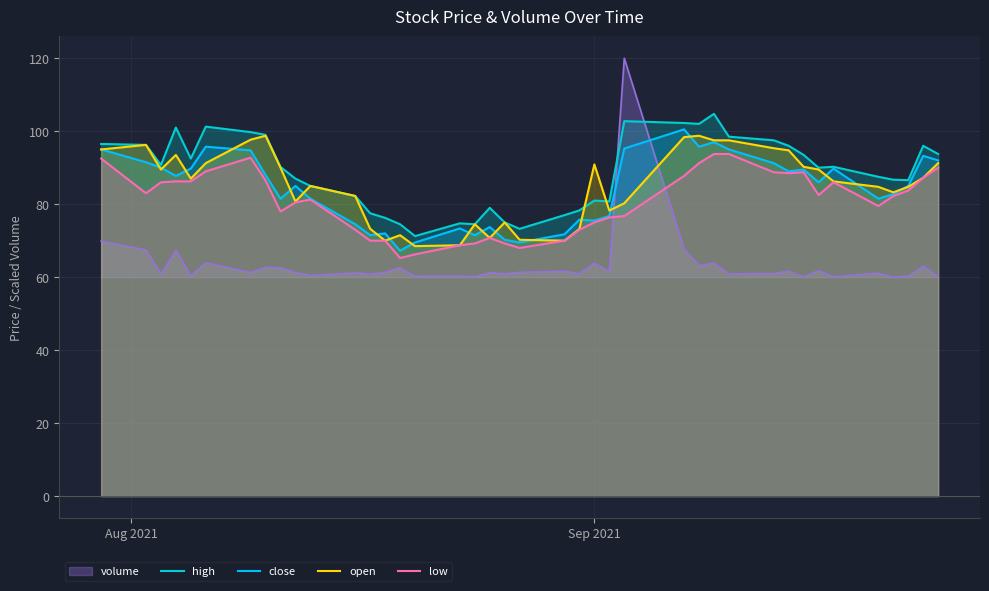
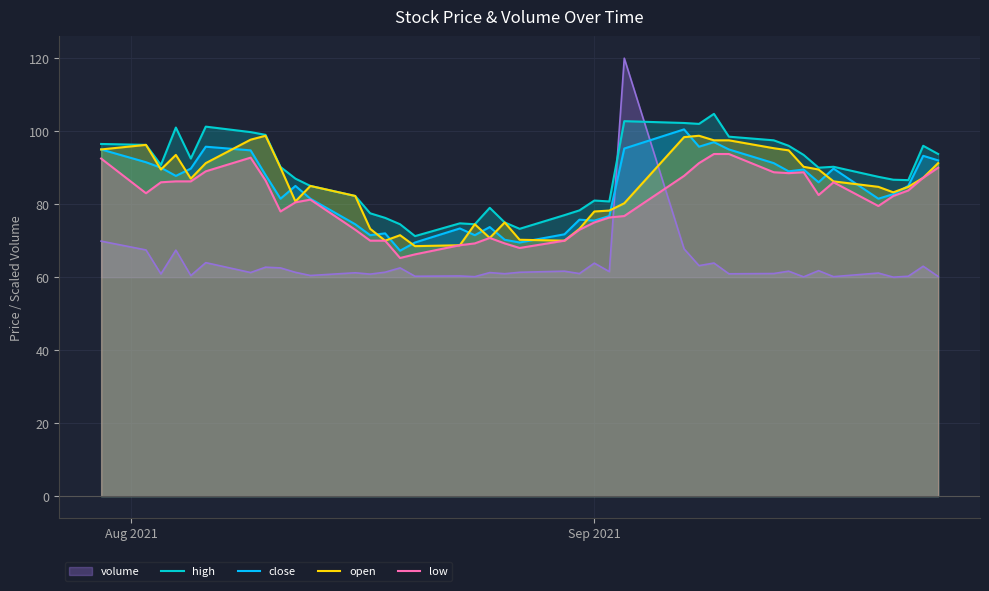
  {
    "volume": {
      "Sep 2021": 64
    },
    "open": {
-     "Sep 2021": 91
+     "Sep 2021": 78
    }
  }
